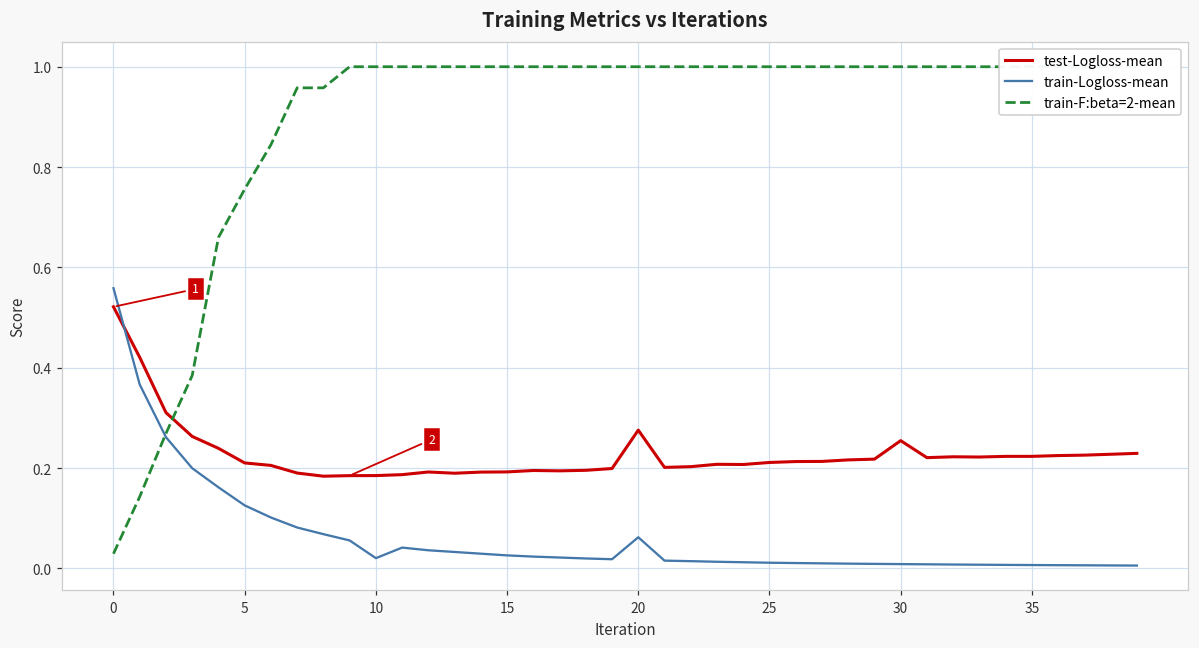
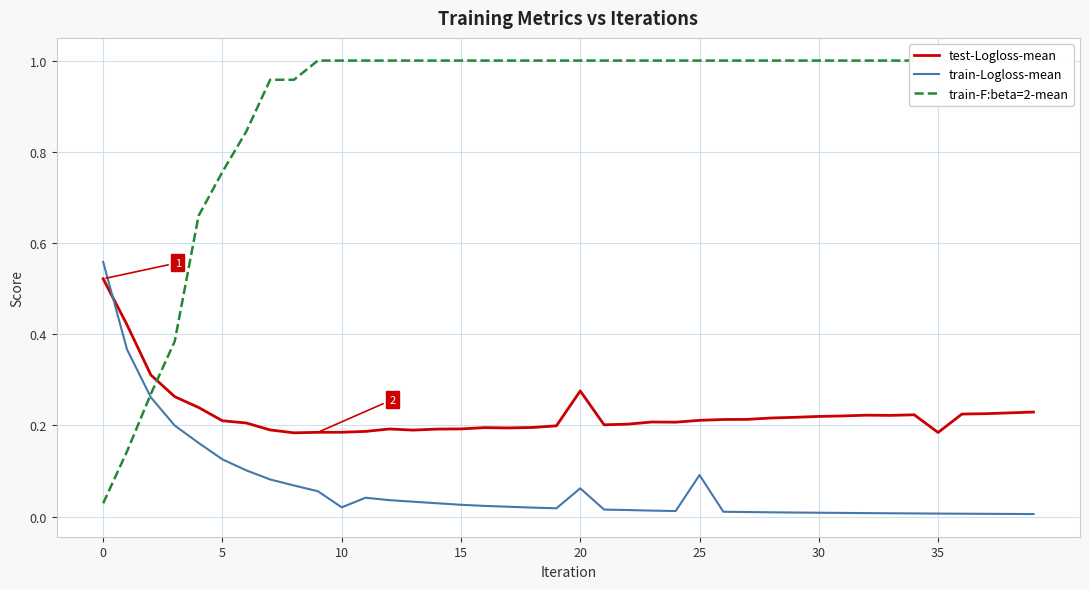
  {
    "test-Logloss-mean": {
      "0": 0.52,
      "5": 0.21,
      "10": 0.18,
      "15": 0.19,
      "20": 0.28,
      "25": 0.21,
-     "30": 0.25,
-     "35": 0.22
+     "30": 0.22,
+     "35": 0.18
    },
    "train-Logloss-mean": {
      "0": 0.56,
      "5": 0.13,
      "10": 0.02,
      "15": 0.03,
      "20": 0.06,
-     "25": 0.01,
+     "25": 0.09,
      "30": 0.01,
      "35": 0.01
    },
    "train-F:beta=2-mean": {
      "0": 0.03,
      "5": 0.76,
      "10": 1.00,
      "15": 1.00,
      "20": 1.00,
      "25": 1.00,
      "30": 1.00
    }
  }
